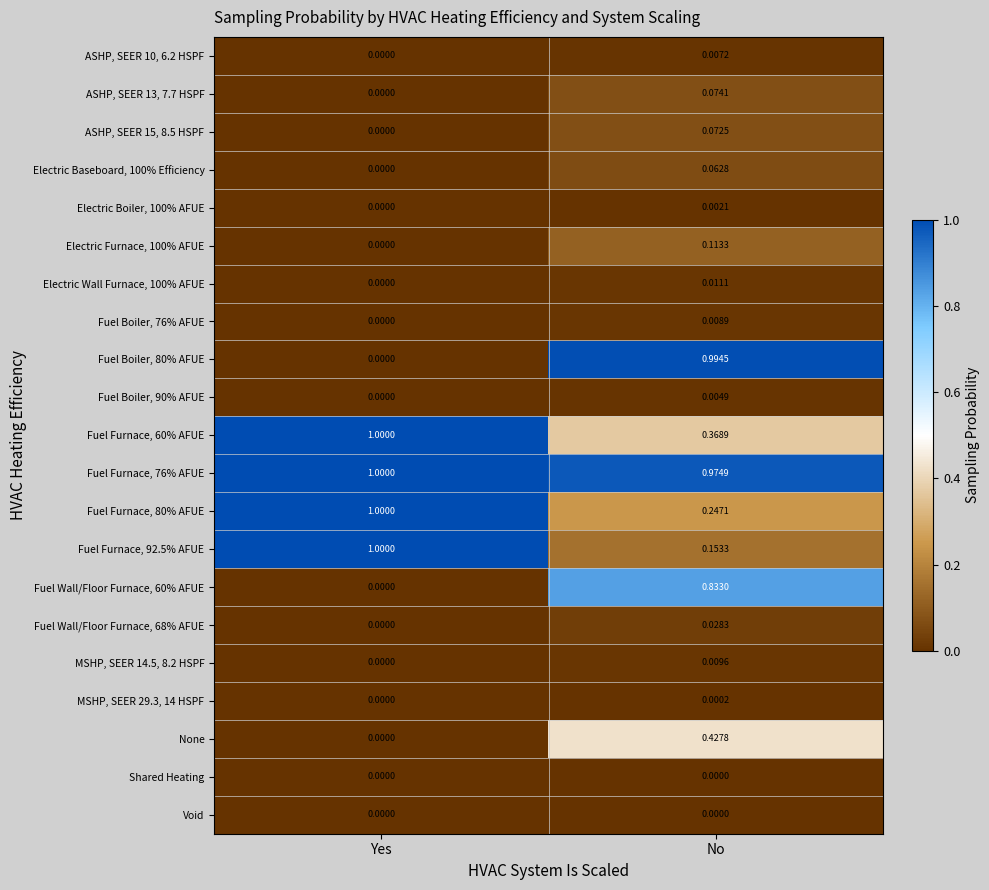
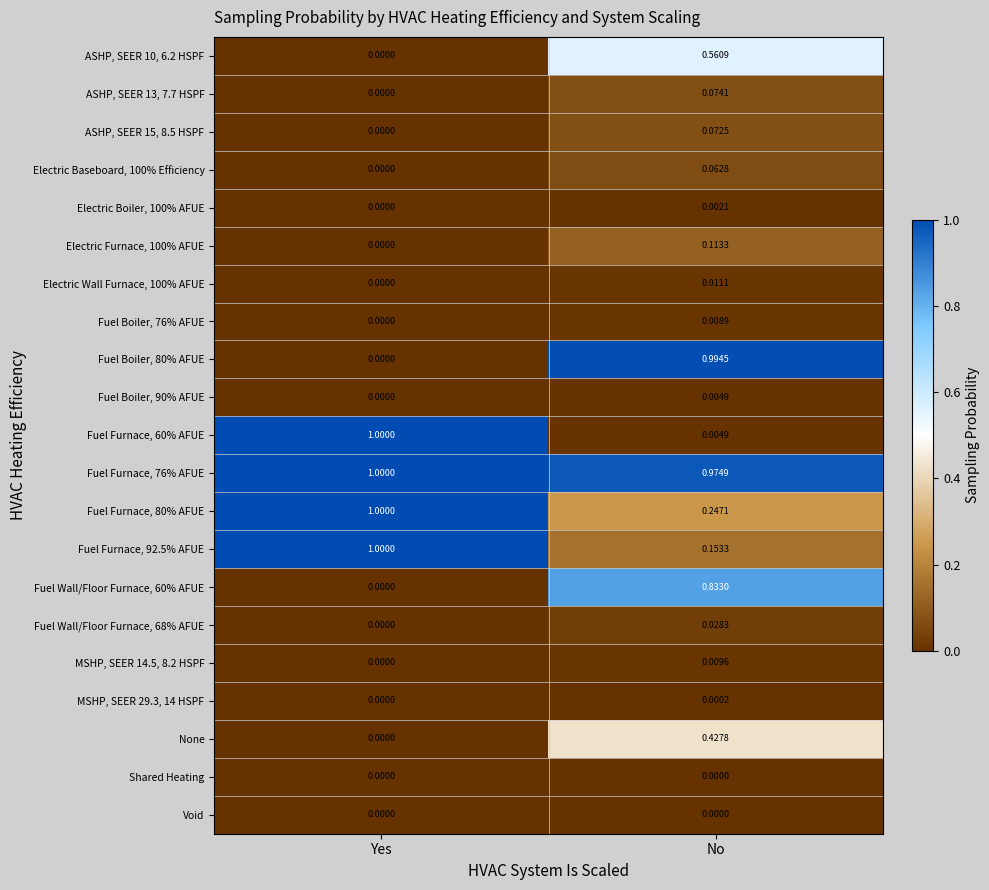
  {
    "ASHP, SEER 10, 6.2 HSPF": {
      "Yes": 0.0000,
-     "No": 0.0072
+     "No": 0.5609
    },
    "ASHP, SEER 13, 7.7 HSPF": {
      "Yes": 0.0000,
      "No": 0.0741
    },
    "ASHP, SEER 15, 8.5 HSPF": {
      "Yes": 0.0000,
      "No": 0.0725
    },
    "Electric Baseboard, 100% Efficiency": {
      "Yes": 0.0000,
      "No": 0.0628
    },
    "Electric Boiler, 100% AFUE": {
      "Yes": 0.0000,
      "No": 0.0021
    },
    "Electric Furnace, 100% AFUE": {
      "Yes": 0.0000,
      "No": 0.1133
    },
    "Electric Wall Furnace, 100% AFUE": {
      "Yes": 0.0000,
      "No": 0.0111
    },
    "Fuel Boiler, 76% AFUE": {
      "Yes": 0.0000,
      "No": 0.0089
    },
    "Fuel Boiler, 80% AFUE": {
      "Yes": 0.0000,
      "No": 0.9945
    },
    "Fuel Boiler, 90% AFUE": {
      "Yes": 0.0000,
      "No": 0.0049
    },
    "Fuel Furnace, 60% AFUE": {
      "Yes": 1.0000,
-     "No": 0.3689
+     "No": 0.0049
    },
    "Fuel Furnace, 76% AFUE": {
      "Yes": 1.0000,
      "No": 0.9749
    },
    "Fuel Furnace, 80% AFUE": {
      "Yes": 1.0000,
      "No": 0.2471
    },
    "Fuel Furnace, 92.5% AFUE": {
      "Yes": 1.0000,
      "No": 0.1533
    },
    "Fuel Wall/Floor Furnace, 60% AFUE": {
      "Yes": 0.0000,
      "No": 0.8330
    },
    "Fuel Wall/Floor Furnace, 68% AFUE": {
      "Yes": 0.0000,
      "No": 0.0283
    },
    "MSHP, SEER 14.5, 8.2 HSPF": {
      "Yes": 0.0000,
      "No": 0.0096
    },
    "MSHP, SEER 29.3, 14 HSPF": {
      "Yes": 0.0000,
      "No": 0.0002
    },
    "None": {
      "Yes": 0.0000,
      "No": 0.4278
    },
    "Shared Heating": {
      "Yes": 0.0000,
      "No": 0.0000
    },
    "Void": {
      "Yes": 0.0000,
      "No": 0.0000
    }
  }
